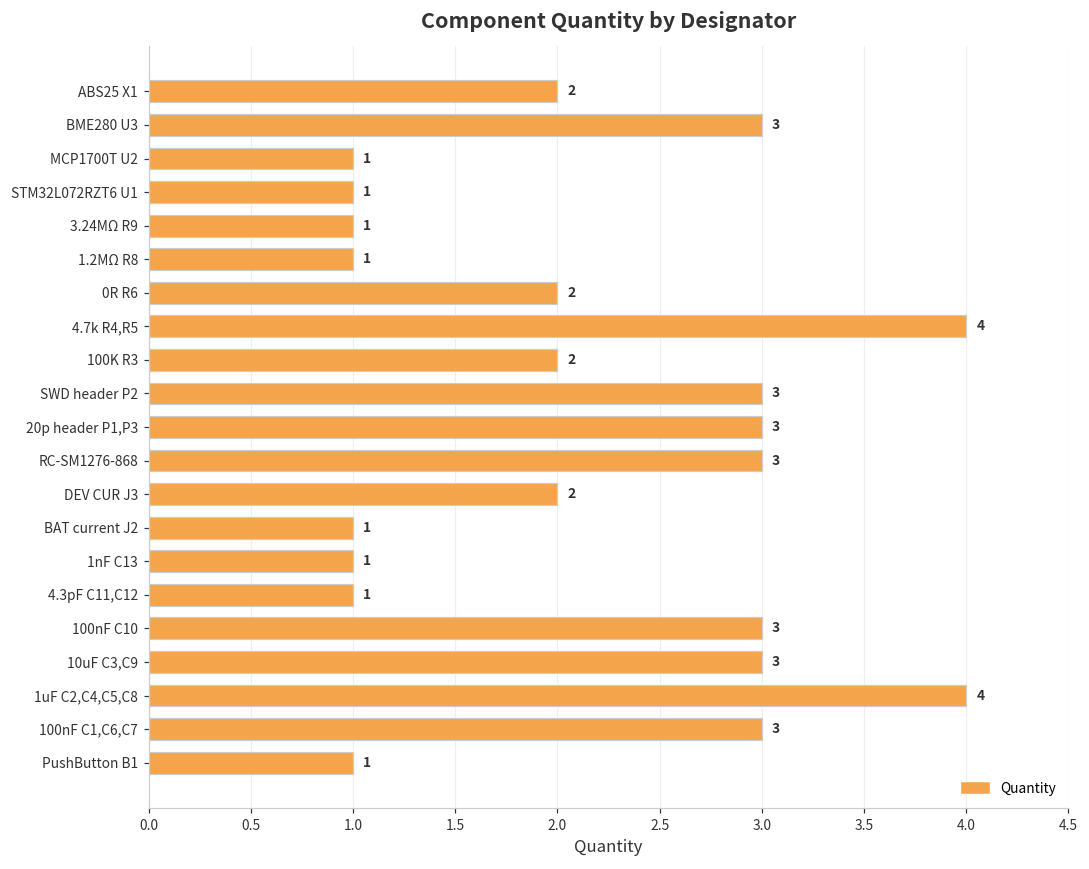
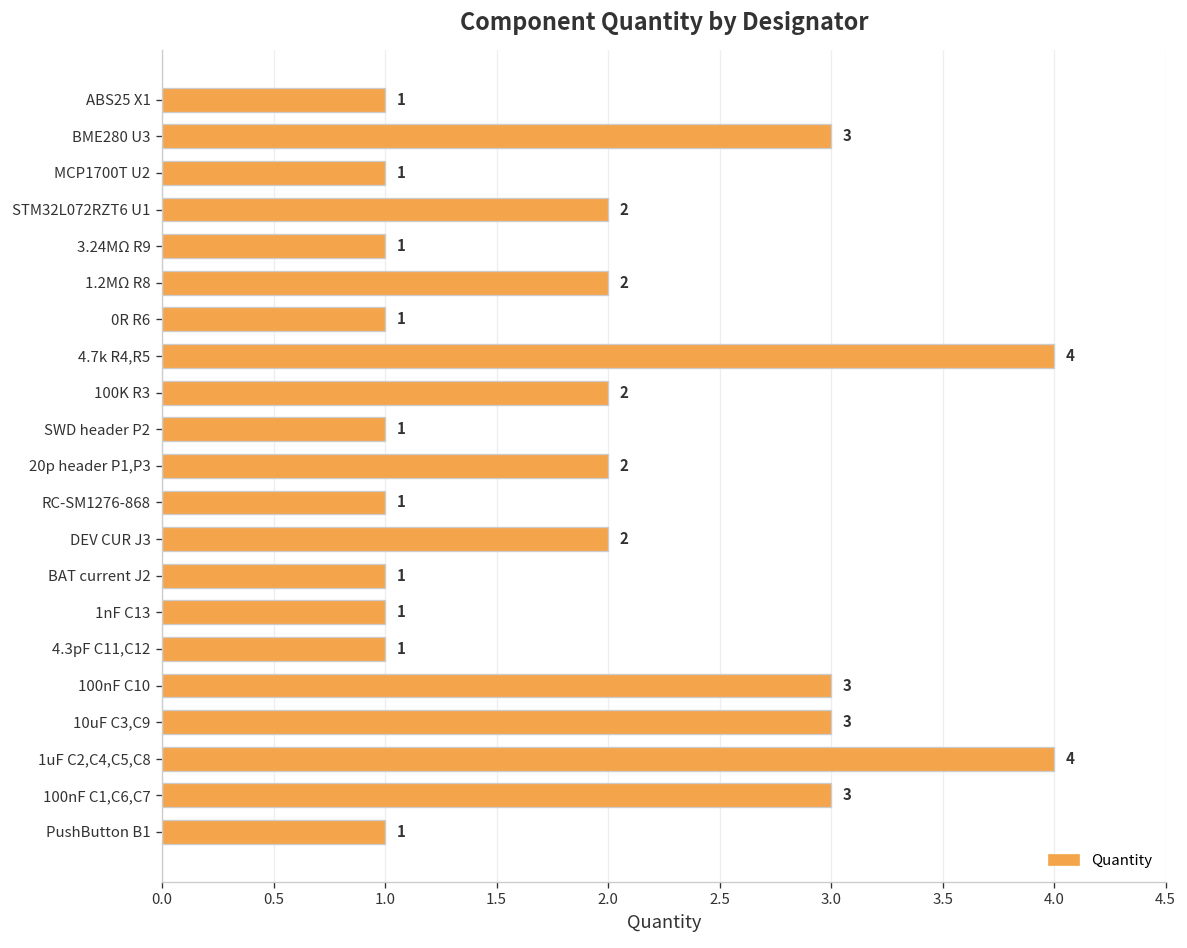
  {
-   "ABS25 X1": 2,
+   "ABS25 X1": 1,
    "BME280 U3": 3,
    "MCP1700T U2": 1,
-   "STM32L072RZT6 U1": 1,
+   "STM32L072RZT6 U1": 2,
    "3.24MΩ R9": 1,
-   "1.2MΩ R8": 1,
-   "0R R6": 2,
+   "1.2MΩ R8": 2,
+   "0R R6": 1,
    "4.7k R4,R5": 4,
    "100K R3": 2,
-   "SWD header P2": 3,
-   "20p header P1,P3": 3,
-   "RC-SM1276-868": 3,
+   "SWD header P2": 1,
+   "20p header P1,P3": 2,
+   "RC-SM1276-868": 1,
    "DEV CUR J3": 2,
    "BAT current J2": 1,
    "1nF C13": 1,
    "4.3pF C11,C12": 1,
    "100nF C10": 3,
    "10uF C3,C9": 3,
    "1uF C2,C4,C5,C8": 4,
    "100nF C1,C6,C7": 3,
    "PushButton B1": 1
  }
